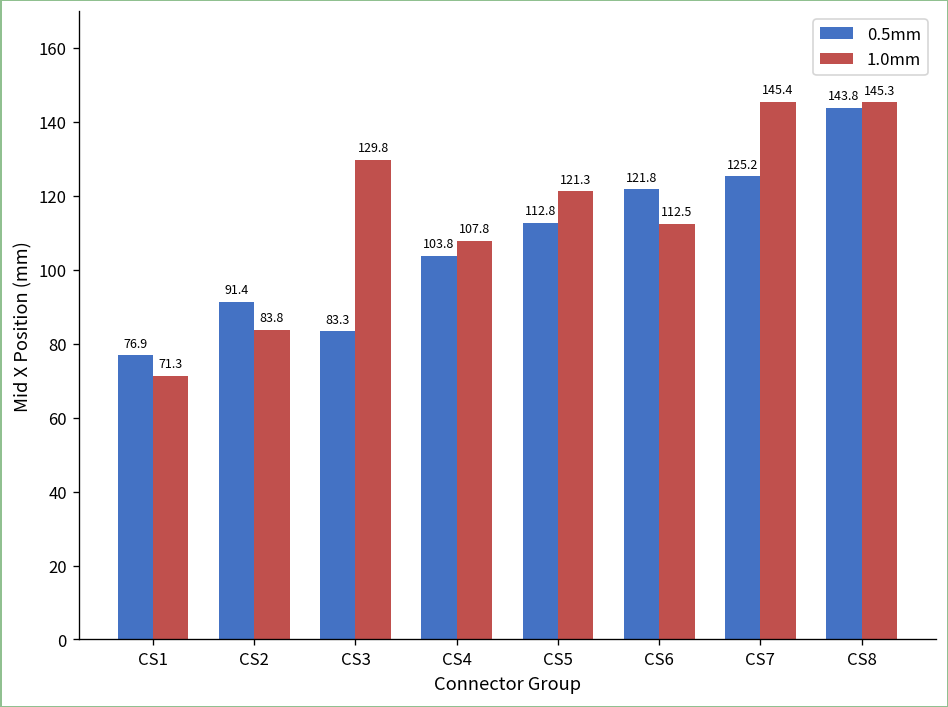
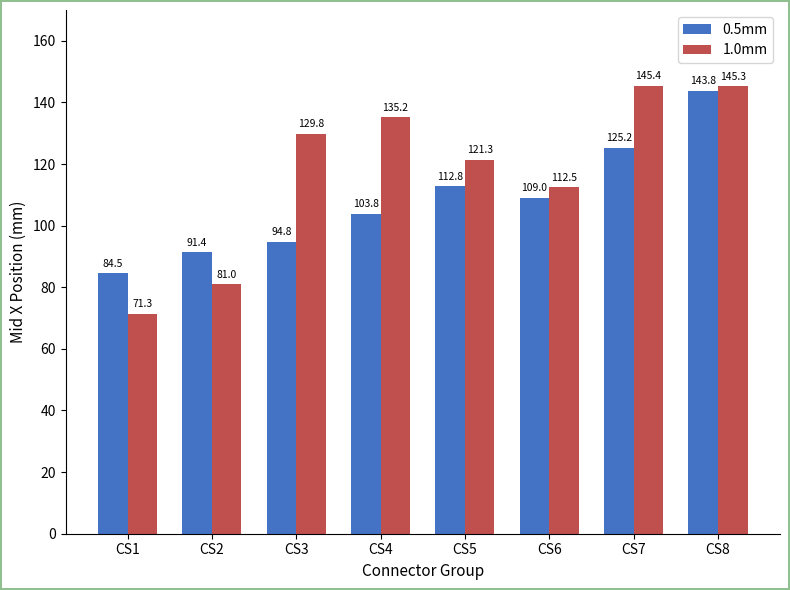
  {
    "0.5mm": {
-     "CS1": 76.9,
+     "CS1": 84.5,
      "CS2": 91.4,
-     "CS3": 83.3,
+     "CS3": 94.8,
      "CS4": 103.8,
      "CS5": 112.8,
-     "CS6": 121.8,
+     "CS6": 109.0,
      "CS7": 125.2,
      "CS8": 143.8
    },
    "1.0mm": {
      "CS1": 71.3,
-     "CS2": 83.8,
+     "CS2": 81.0,
      "CS3": 129.8,
-     "CS4": 107.8,
+     "CS4": 135.2,
      "CS5": 121.3,
      "CS6": 112.5,
      "CS7": 145.4,
      "CS8": 145.3
    }
  }
